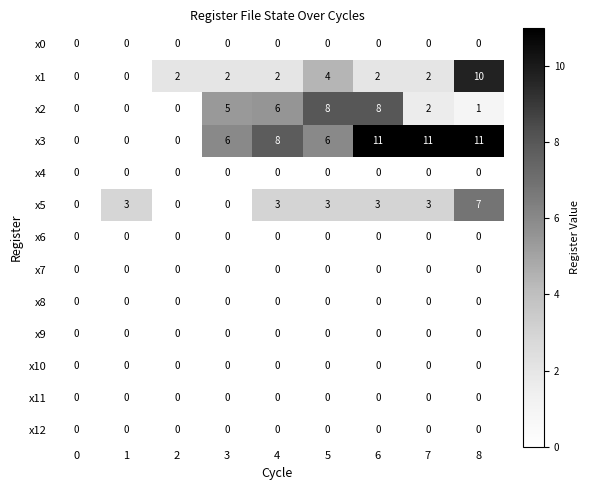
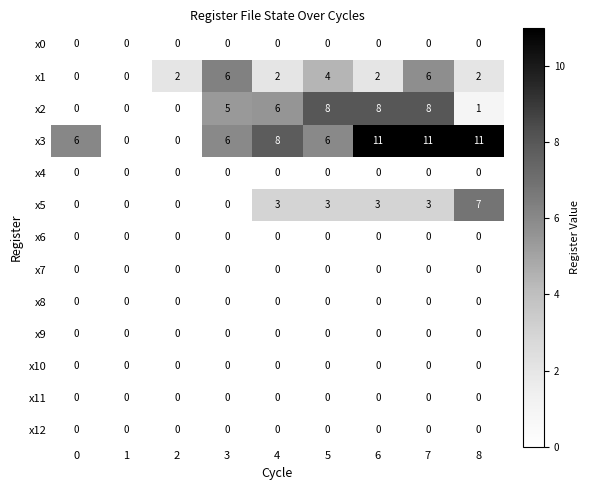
  {
    "x0": {
      "0": 0,
      "1": 0,
      "2": 0,
      "3": 0,
      "4": 0,
      "5": 0,
      "6": 0,
      "7": 0,
      "8": 0
    },
    "x1": {
      "0": 0,
      "1": 0,
      "2": 2,
-     "3": 2,
+     "3": 6,
      "4": 2,
      "5": 4,
      "6": 2,
-     "7": 2,
-     "8": 10
+     "7": 6,
+     "8": 2
    },
    "x2": {
      "0": 0,
      "1": 0,
      "2": 0,
      "3": 5,
      "4": 6,
      "5": 8,
      "6": 8,
-     "7": 2,
+     "7": 8,
      "8": 1
    },
    "x3": {
-     "0": 0,
+     "0": 6,
      "1": 0,
      "2": 0,
      "3": 6,
      "4": 8,
      "5": 6,
      "6": 11,
      "7": 11,
      "8": 11
    },
    "x4": {
      "0": 0,
      "1": 0,
      "2": 0,
      "3": 0,
      "4": 0,
      "5": 0,
      "6": 0,
      "7": 0,
      "8": 0
    },
    "x5": {
      "0": 0,
-     "1": 3,
+     "1": 0,
      "2": 0,
      "3": 0,
      "4": 3,
      "5": 3,
      "6": 3,
      "7": 3,
      "8": 7
    },
    "x6": {
      "0": 0,
      "1": 0,
      "2": 0,
      "3": 0,
      "4": 0,
      "5": 0,
      "6": 0,
      "7": 0,
      "8": 0
    },
    "x7": {
      "0": 0,
      "1": 0,
      "2": 0,
      "3": 0,
      "4": 0,
      "5": 0,
      "6": 0,
      "7": 0,
      "8": 0
    },
    "x8": {
      "0": 0,
      "1": 0,
      "2": 0,
      "3": 0,
      "4": 0,
      "5": 0,
      "6": 0,
      "7": 0,
      "8": 0
    },
    "x9": {
      "0": 0,
      "1": 0,
      "2": 0,
      "3": 0,
      "4": 0,
      "5": 0,
      "6": 0,
      "7": 0,
      "8": 0
    },
    "x10": {
      "0": 0,
      "1": 0,
      "2": 0,
      "3": 0,
      "4": 0,
      "5": 0,
      "6": 0,
      "7": 0,
      "8": 0
    },
    "x11": {
      "0": 0,
      "1": 0,
      "2": 0,
      "3": 0,
      "4": 0,
      "5": 0,
      "6": 0,
      "7": 0,
      "8": 0
    },
    "x12": {
      "0": 0,
      "1": 0,
      "2": 0,
      "3": 0,
      "4": 0,
      "5": 0,
      "6": 0,
      "7": 0,
      "8": 0
    }
  }
